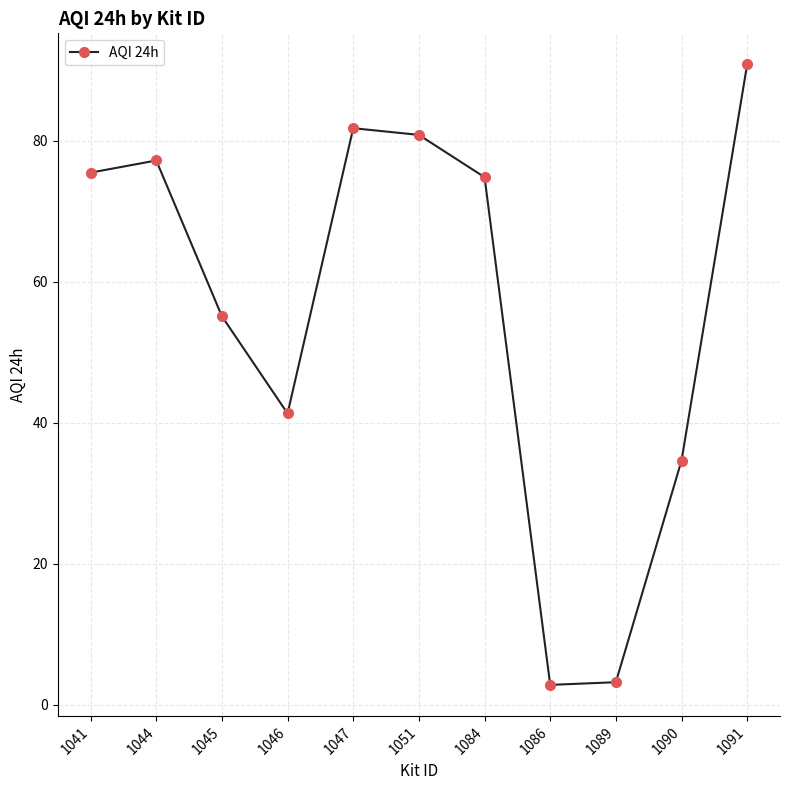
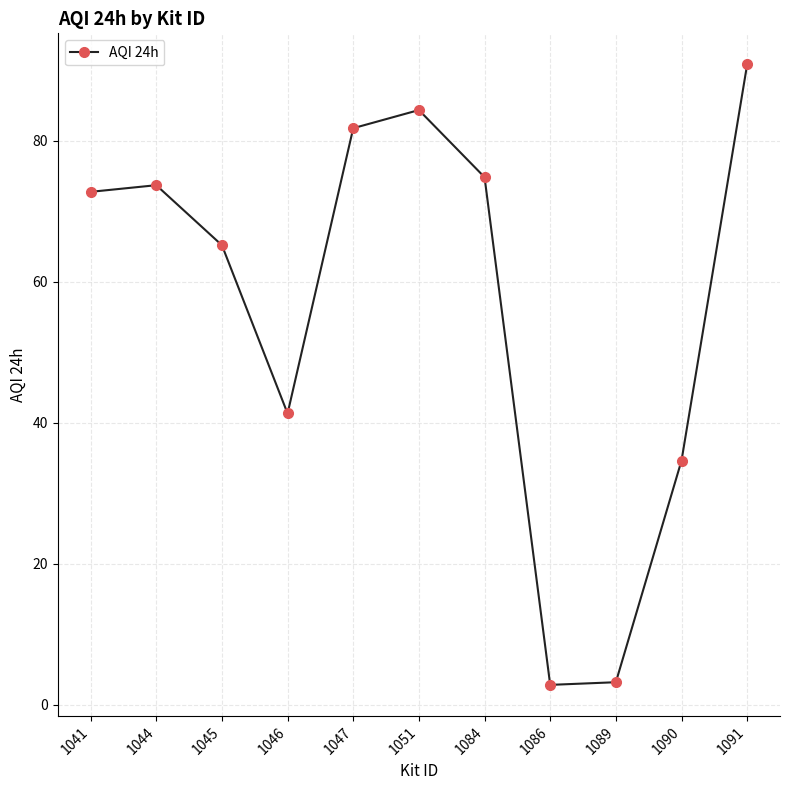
  {
-   "1041": 75,
-   "1044": 77,
-   "1045": 55,
+   "1041": 73,
+   "1044": 74,
+   "1045": 65,
    "1046": 41,
    "1047": 82,
-   "1051": 81,
+   "1051": 84,
    "1084": 75,
    "1086": 3,
    "1089": 3,
    "1090": 35,
    "1091": 91
  }
